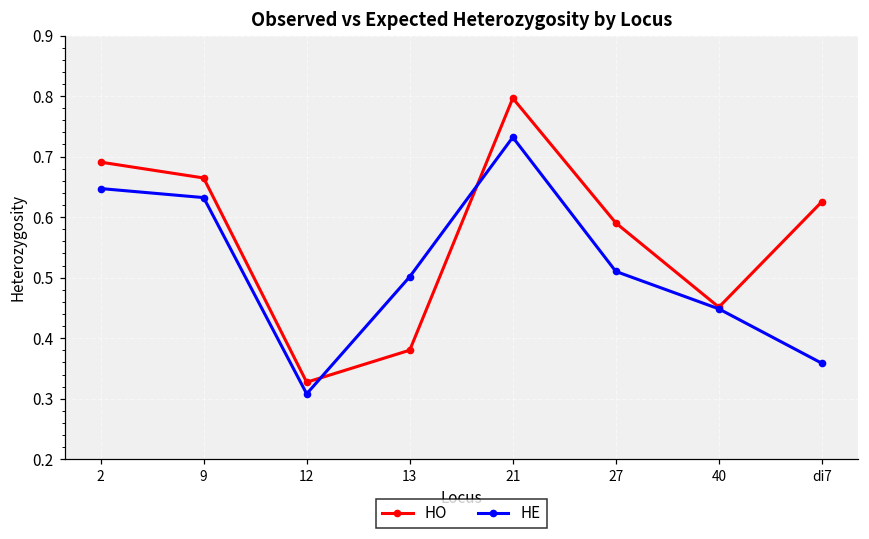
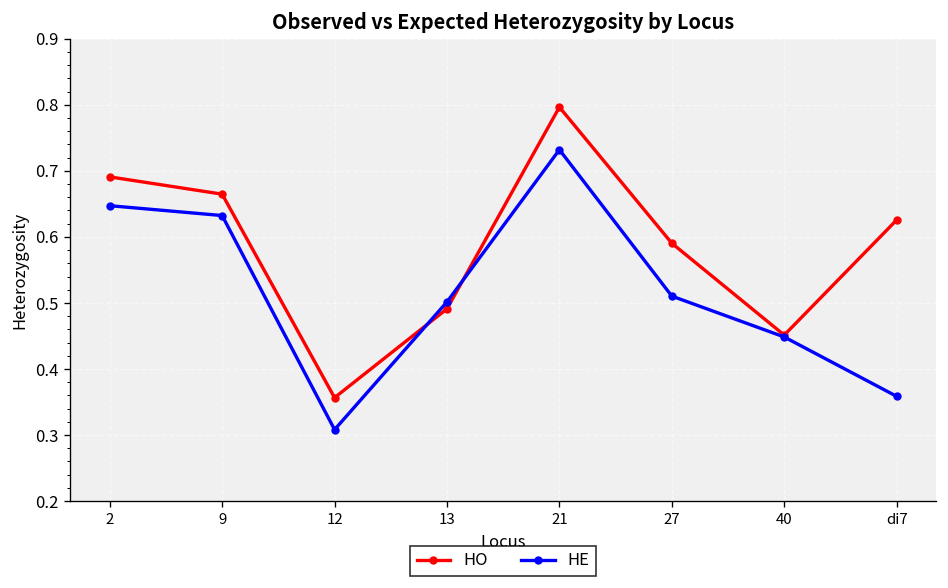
  {
    "HO": {
      "2": 0.69,
      "9": 0.66,
-     "12": 0.33,
-     "13": 0.38,
+     "12": 0.36,
+     "13": 0.49,
      "21": 0.80,
      "27": 0.59,
      "di7": 0.63
    },
    "HE": {
      "2": 0.65,
      "9": 0.63,
      "12": 0.31,
      "13": 0.50,
      "21": 0.73,
      "27": 0.51,
      "di7": 0.36
    }
  }
